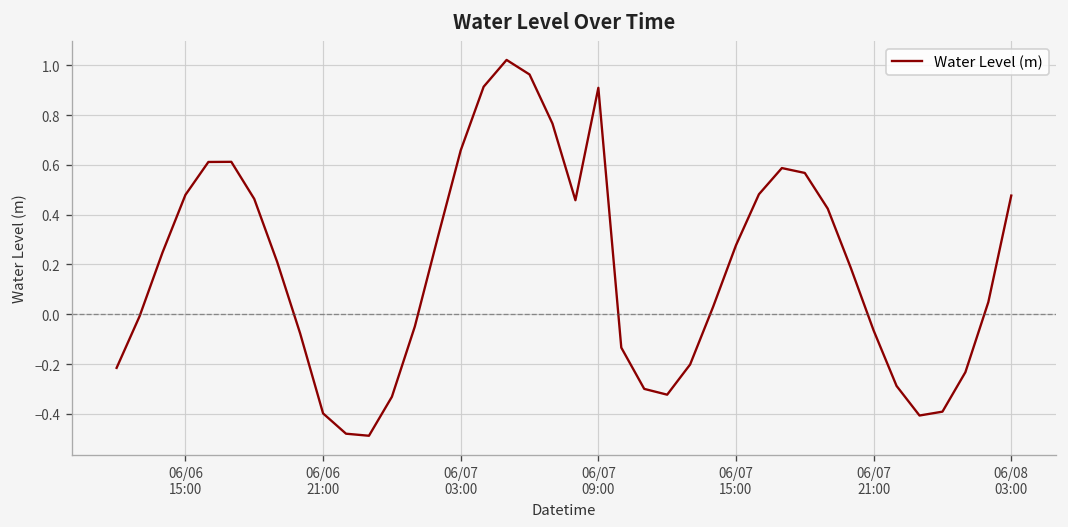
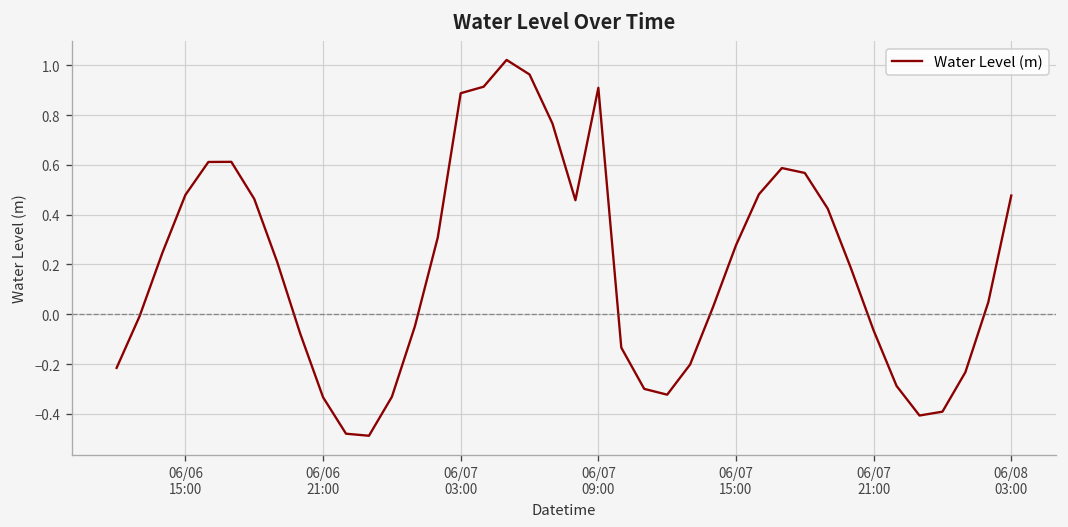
  {
    "06/06 15:00": 0.48,
-   "06/06 21:00": -0.40,
-   "06/07 03:00": 0.66,
+   "06/06 21:00": -0.33,
+   "06/07 03:00": 0.89,
    "06/07 09:00": 0.91,
    "06/07 15:00": 0.28,
    "06/07 21:00": -0.07,
    "06/08 03:00": 0.48
  }
